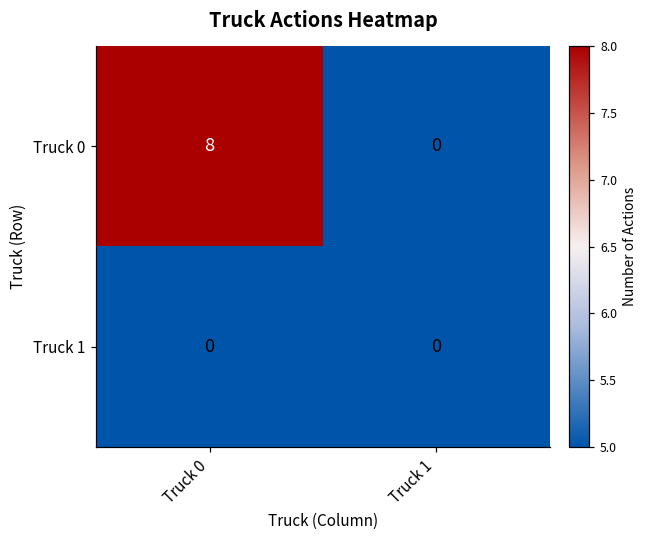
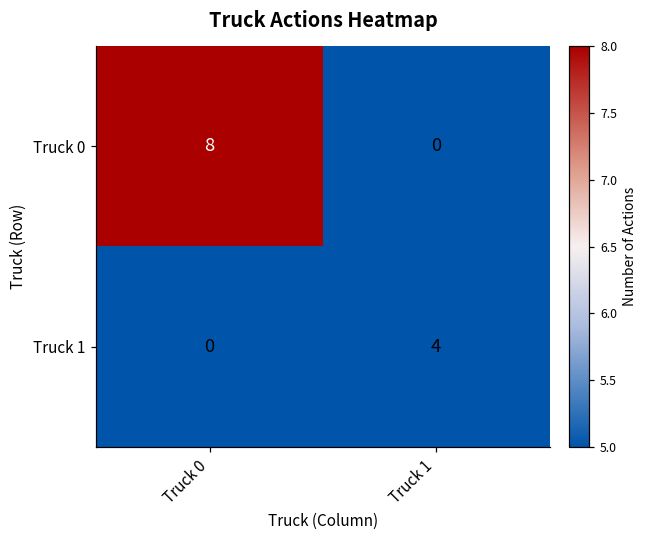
  {
    "Truck 0": {
      "Truck 0": 8,
      "Truck 1": 0
    },
    "Truck 1": {
      "Truck 0": 0,
-     "Truck 1": 0
+     "Truck 1": 4
    }
  }
